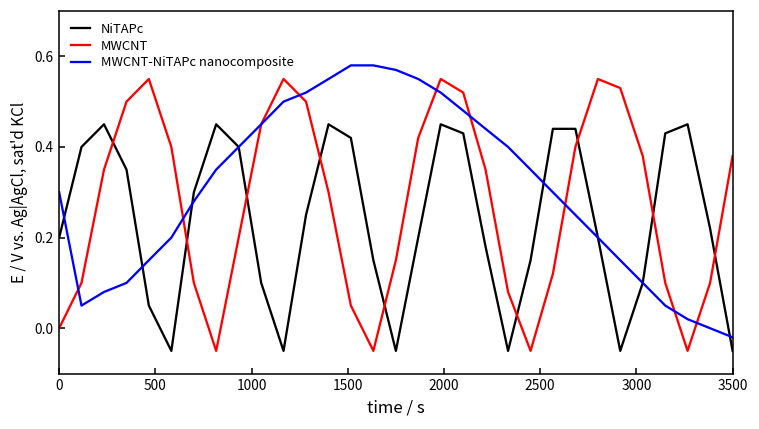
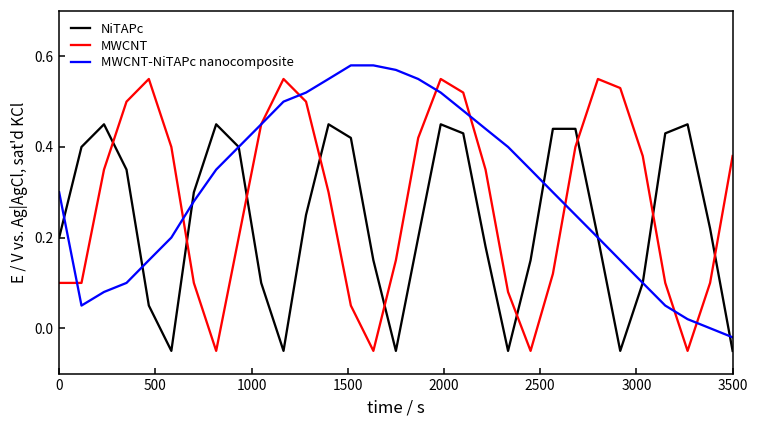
  {
    "NiTAPc": {
      "0": 0.2,
      "3500": -0.05
    },
    "MWCNT": {
-     "0": 0.0,
+     "0": 0.1,
      "3500": 0.38
    },
    "MWCNT-NiTAPc nanocomposite": {
      "0": 0.3,
      "3500": -0.02
    }
  }
